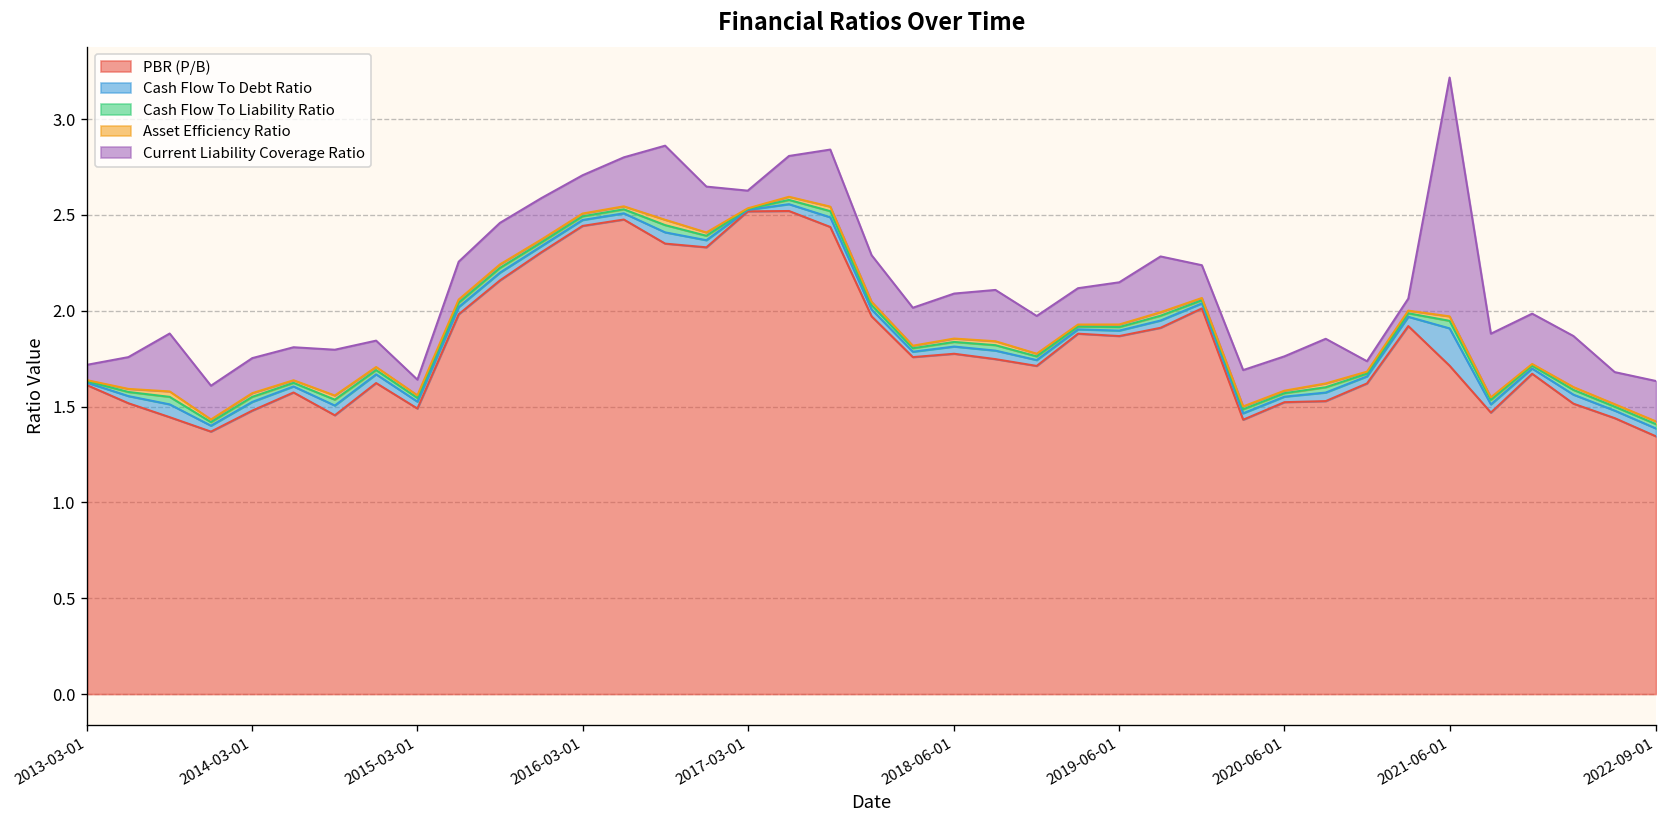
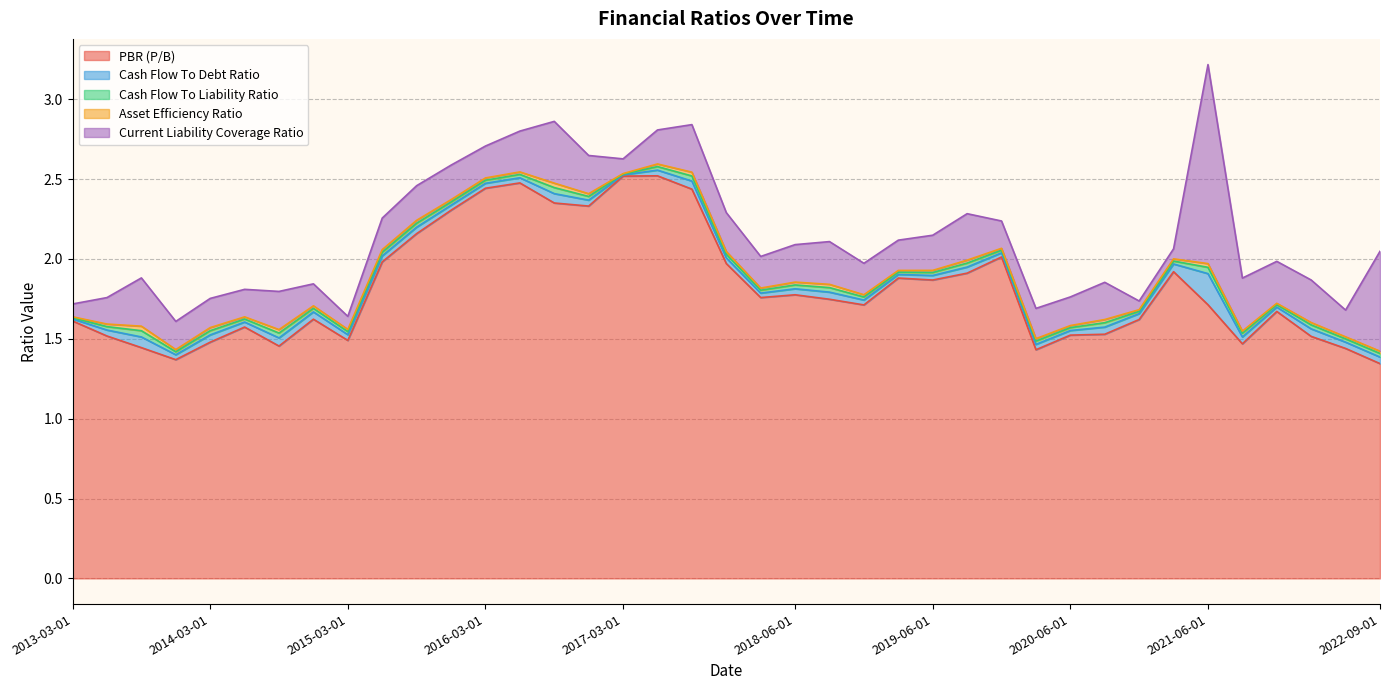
  {
    "PBR (P/B)": {
      "2014-03-01": 1.48,
      "2015-03-01": 1.49,
      "2016-03-01": 2.44,
      "2018-06-01": 1.78,
      "2019-06-01": 1.87,
      "2020-06-01": 1.52,
      "2021-06-01": 1.71,
      "2022-09-01": 1.34
    },
    "Cash Flow To Debt Ratio": {
      "2014-03-01": 0.05,
      "2015-03-01": 0.04,
      "2016-03-01": 0.03,
      "2018-06-01": 0.04,
      "2019-06-01": 0.03,
      "2020-06-01": 0.03,
      "2021-06-01": 0.19,
      "2022-09-01": 0.04
    },
    "Cash Flow To Liability Ratio": {
      "2014-03-01": 0.03,
      "2018-06-01": 0.02,
      "2021-06-01": 0.04
    },
    "Asset Efficiency Ratio": {
      "2014-03-01": 0.02,
      "2018-06-01": 0.02,
      "2021-06-01": 0.02
    },
    "Current Liability Coverage Ratio": {
      "2013-03-01": 0.08,
      "2014-03-01": 0.18,
      "2015-03-01": 0.08,
      "2016-03-01": 0.20,
      "2017-03-01": 0.09,
      "2018-06-01": 0.23,
      "2019-06-01": 0.22,
      "2020-06-01": 0.18,
      "2021-06-01": 1.25,
-     "2022-09-01": 0.21
+     "2022-09-01": 0.63
    }
  }
